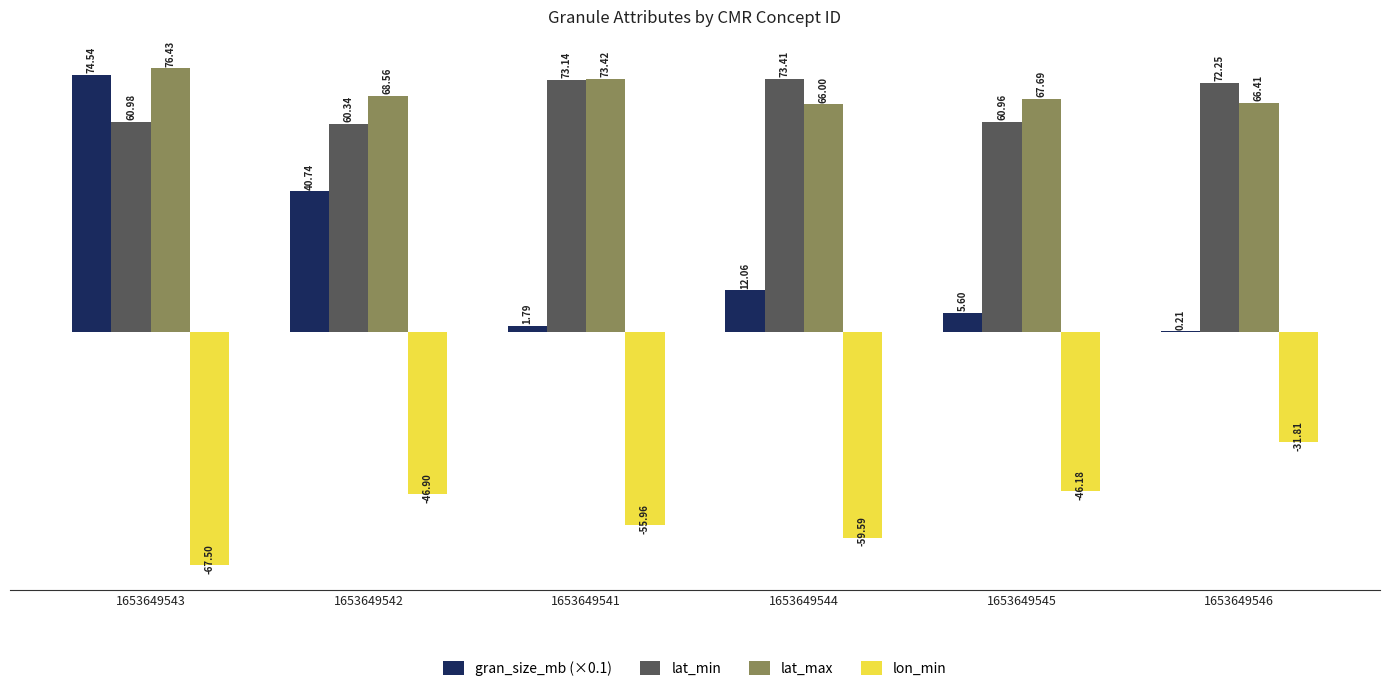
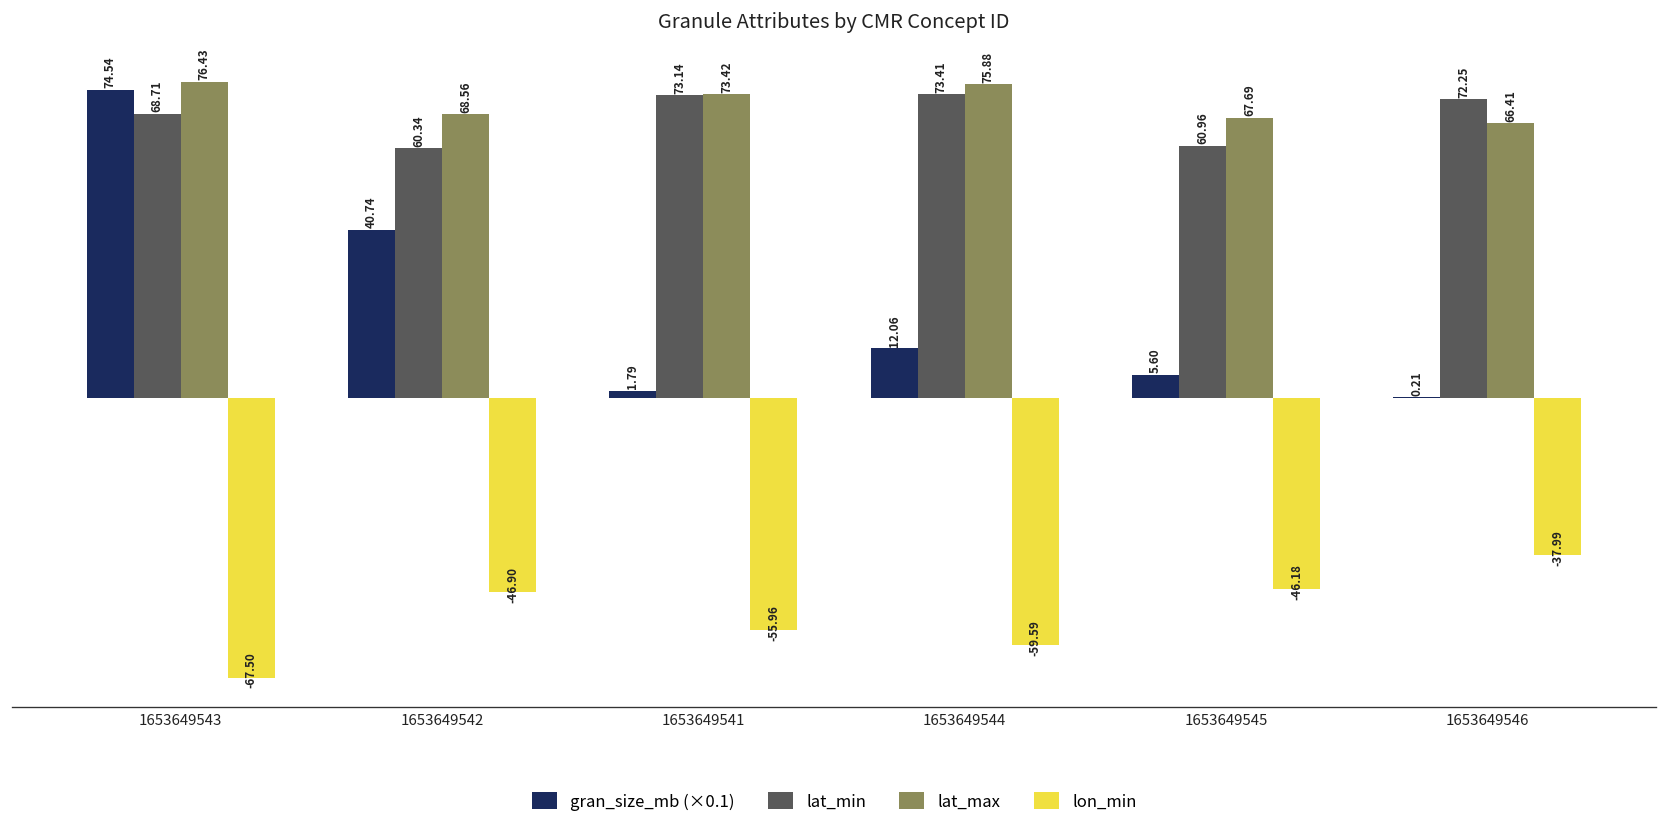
  {
    "gran_size_mb (×0.1)": {
      "1653649543": 74.54,
      "1653649542": 40.74,
      "1653649541": 1.79,
      "1653649544": 12.06,
      "1653649545": 5.60,
      "1653649546": 0.21
    },
    "lat_min": {
-     "1653649543": 60.98,
+     "1653649543": 68.71,
      "1653649542": 60.34,
      "1653649541": 73.14,
      "1653649544": 73.41,
      "1653649545": 60.96,
      "1653649546": 72.25
    },
    "lat_max": {
      "1653649543": 76.43,
      "1653649542": 68.56,
      "1653649541": 73.42,
-     "1653649544": 66.00,
+     "1653649544": 75.88,
      "1653649545": 67.69,
      "1653649546": 66.41
    },
    "lon_min": {
      "1653649543": -67.50,
      "1653649542": -46.90,
      "1653649541": -55.96,
      "1653649544": -59.59,
      "1653649545": -46.18,
-     "1653649546": -31.81
+     "1653649546": -37.99
    }
  }
